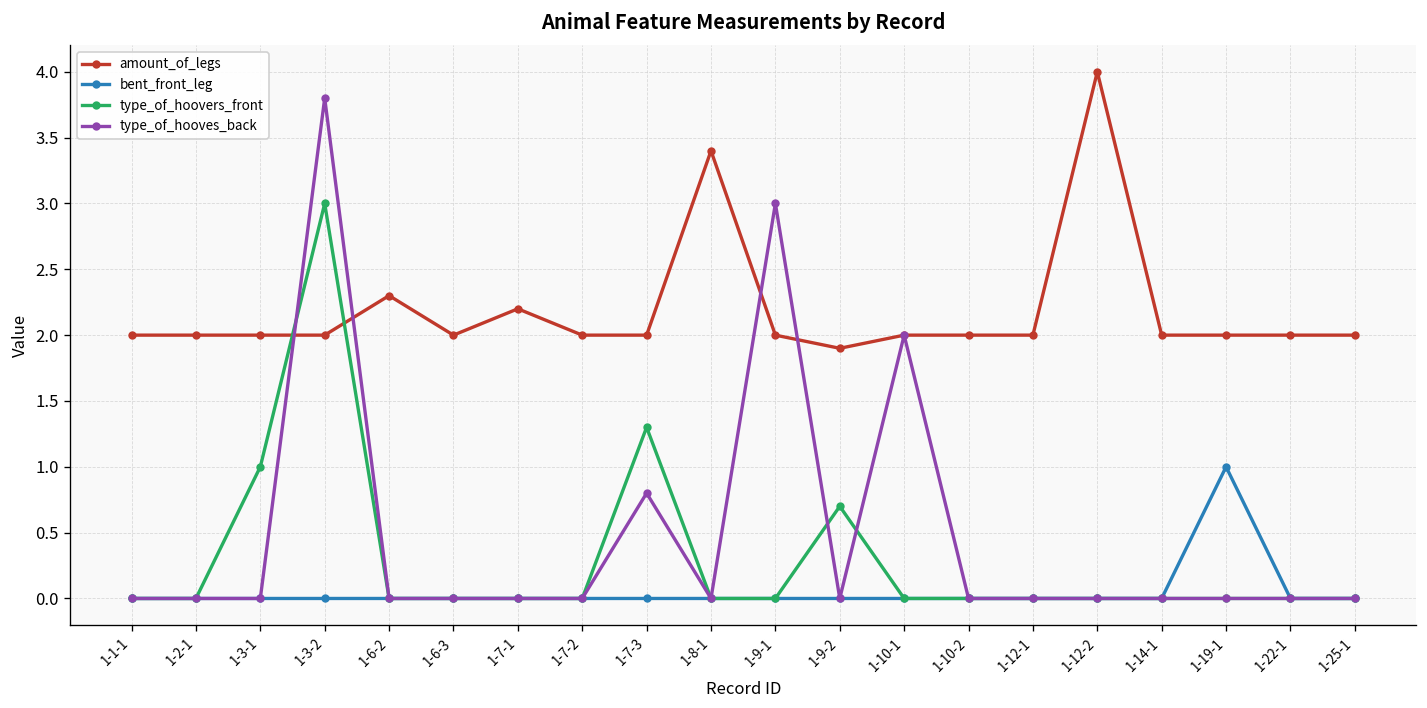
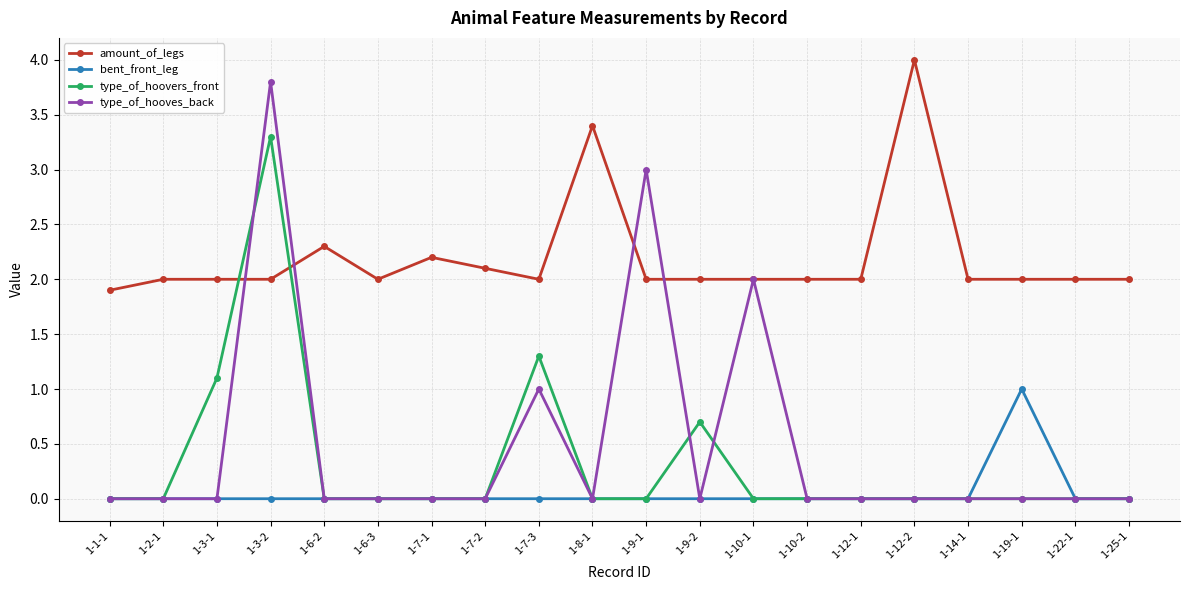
  {
    "amount_of_legs": {
-     "1-1-1": 2.0,
+     "1-1-1": 1.9,
      "1-2-1": 2.0,
      "1-3-1": 2.0,
      "1-3-2": 2.0,
      "1-6-2": 2.3,
      "1-6-3": 2.0,
      "1-7-1": 2.2,
-     "1-7-2": 2.0,
+     "1-7-2": 2.1,
      "1-7-3": 2.0,
      "1-8-1": 3.4,
      "1-9-1": 2.0,
-     "1-9-2": 1.9,
+     "1-9-2": 2.0,
      "1-10-2": 2.0,
      "1-12-1": 2.0,
      "1-12-2": 4.0,
      "1-14-1": 2.0,
      "1-19-1": 2.0,
      "1-22-1": 2.0,
      "1-25-1": 2.0
    },
    "bent_front_leg": {
      "1-3-2": 0.0,
      "1-7-3": 0.0,
      "1-19-1": 1.0
    },
    "type_of_hoovers_front": {
-     "1-3-1": 1.0,
-     "1-3-2": 3.0,
+     "1-3-1": 1.1,
+     "1-3-2": 3.3,
      "1-7-3": 1.3,
      "1-9-2": 0.7
    },
    "type_of_hooves_back": {
      "1-3-2": 3.8,
-     "1-7-3": 0.8,
+     "1-7-3": 1.0,
      "1-9-1": 3.0
    }
  }
